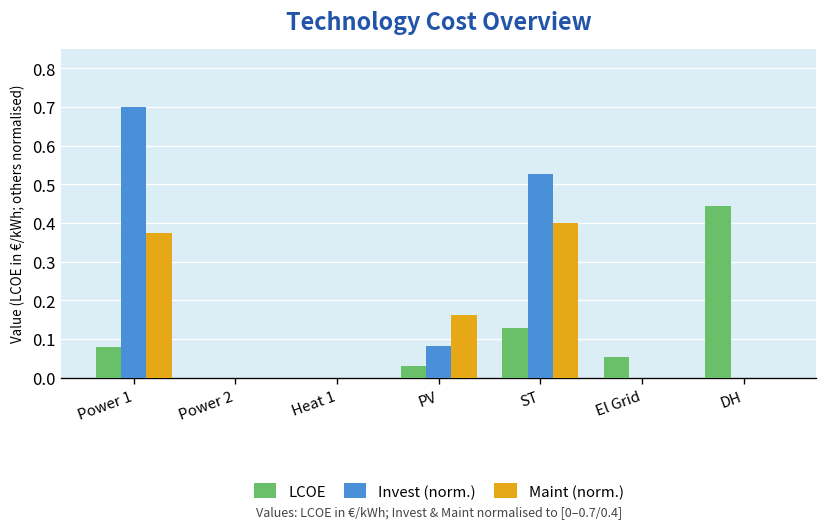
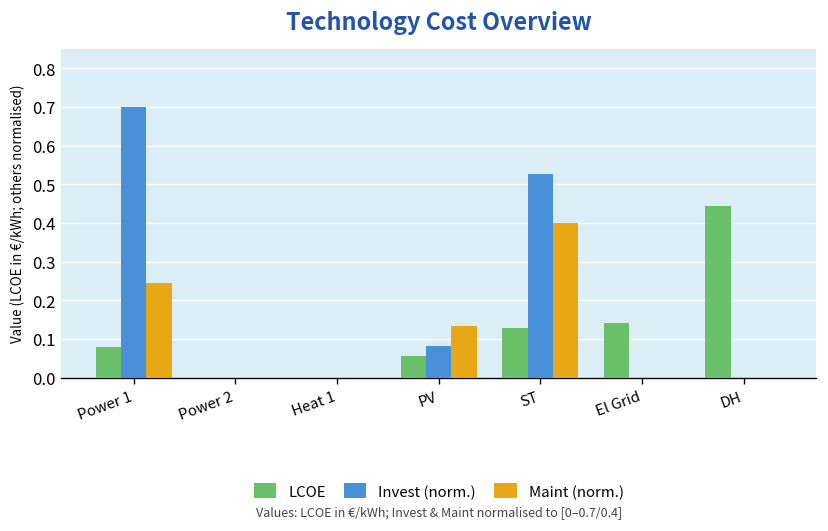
  {
    "LCOE": {
      "Power 1": 0.08,
      "Power 2": 0.00,
      "Heat 1": 0.00,
-     "PV": 0.03,
+     "PV": 0.06,
      "ST": 0.13,
-     "El Grid": 0.05,
+     "El Grid": 0.14,
      "DH": 0.44
    },
    "Invest (norm.)": {
      "Power 1": 0.70,
      "Power 2": 0.00,
      "Heat 1": 0.00,
      "PV": 0.08,
      "ST": 0.53,
      "El Grid": 0.00,
      "DH": 0.00
    },
    "Maint (norm.)": {
-     "Power 1": 0.38,
+     "Power 1": 0.24,
      "Power 2": 0.00,
      "Heat 1": 0.00,
-     "PV": 0.16,
+     "PV": 0.13,
      "ST": 0.40,
      "El Grid": 0.00,
      "DH": 0.00
    }
  }
